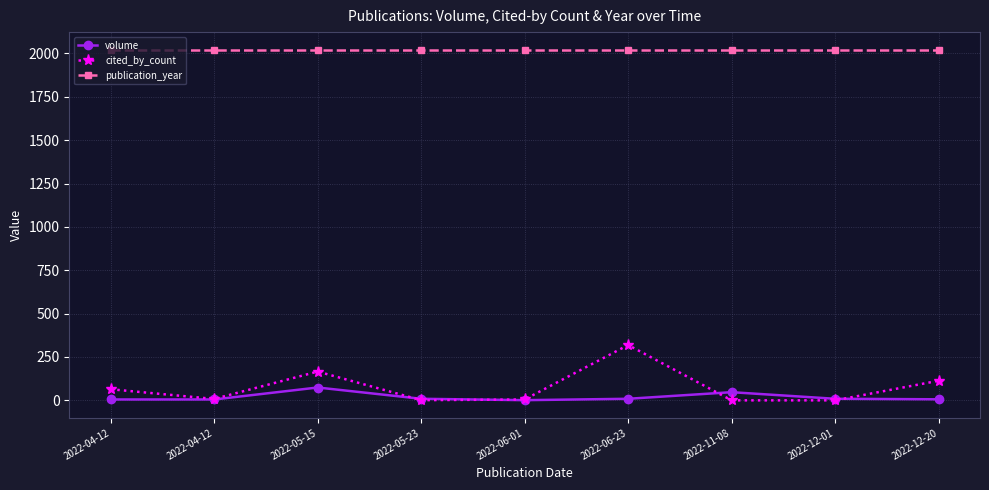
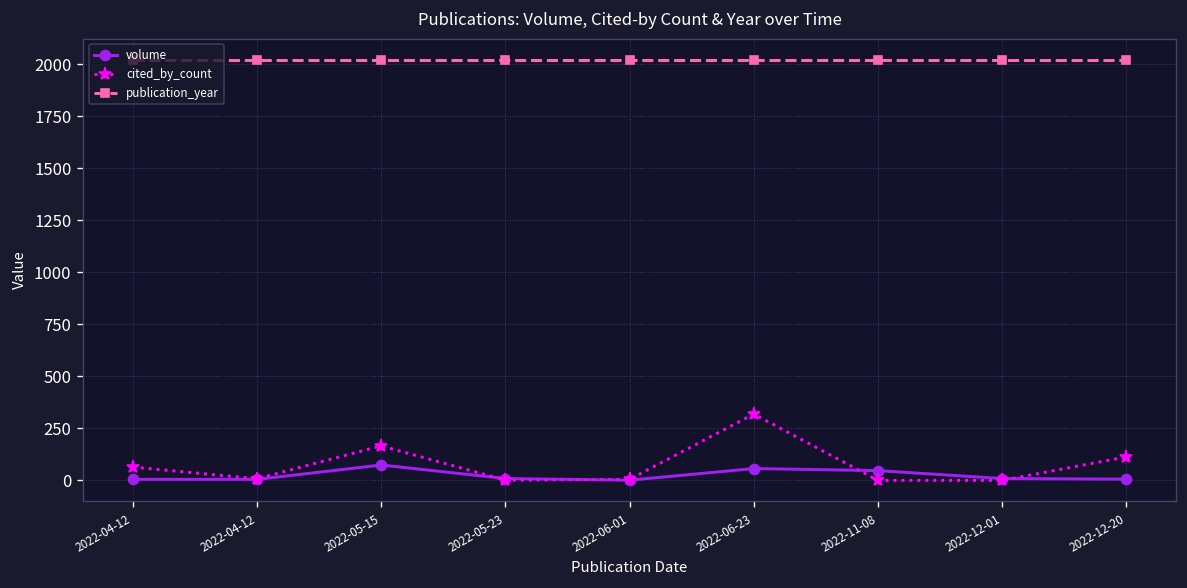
  {
    "volume": {
      "2022-05-15": 70,
-     "2022-06-23": 10,
+     "2022-06-23": 60,
      "2022-11-08": 50,
      "2022-12-20": 10
    },
    "cited_by_count": {
      "2022-05-15": 170,
      "2022-06-23": 320,
      "2022-11-08": 0,
      "2022-12-20": 110
    },
    "publication_year": {
      "2022-05-15": 2020,
      "2022-05-23": 2020,
      "2022-06-01": 2020,
      "2022-06-23": 2020,
      "2022-11-08": 2020,
      "2022-12-01": 2020,
      "2022-12-20": 2020
    }
  }
